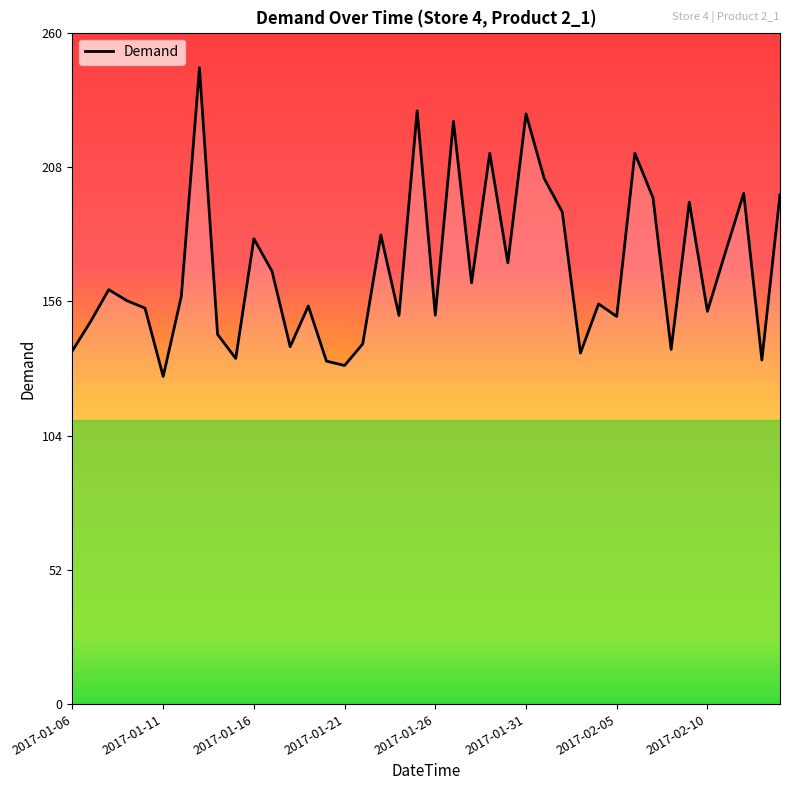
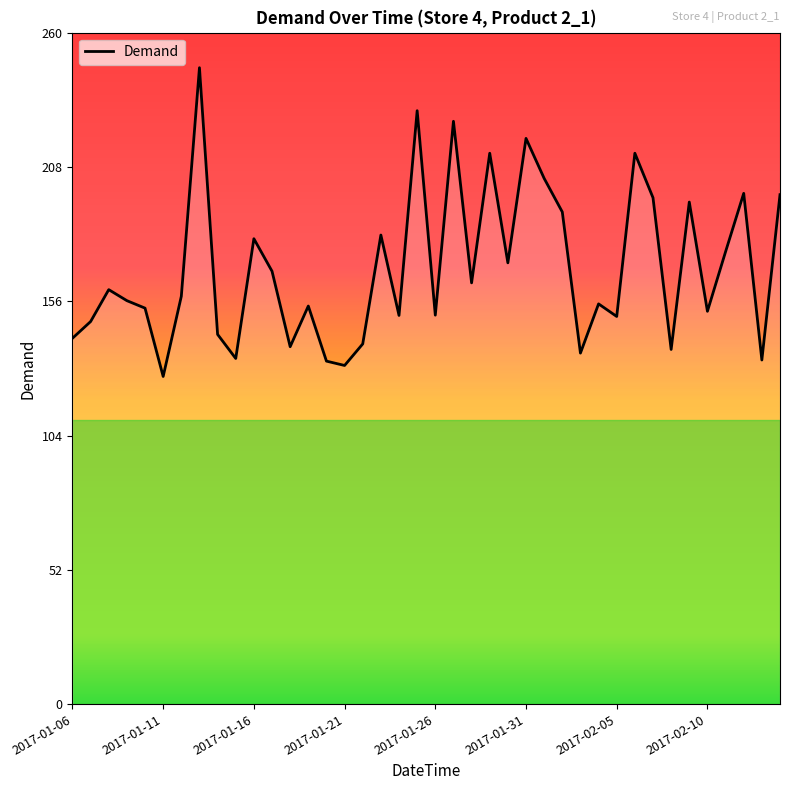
  {
-   "2017-01-06": 137,
+   "2017-01-06": 142,
    "2017-01-11": 127,
    "2017-01-16": 180,
    "2017-01-21": 131,
    "2017-01-26": 151,
-   "2017-01-31": 229,
+   "2017-01-31": 219,
    "2017-02-05": 150,
    "2017-02-10": 152
  }
